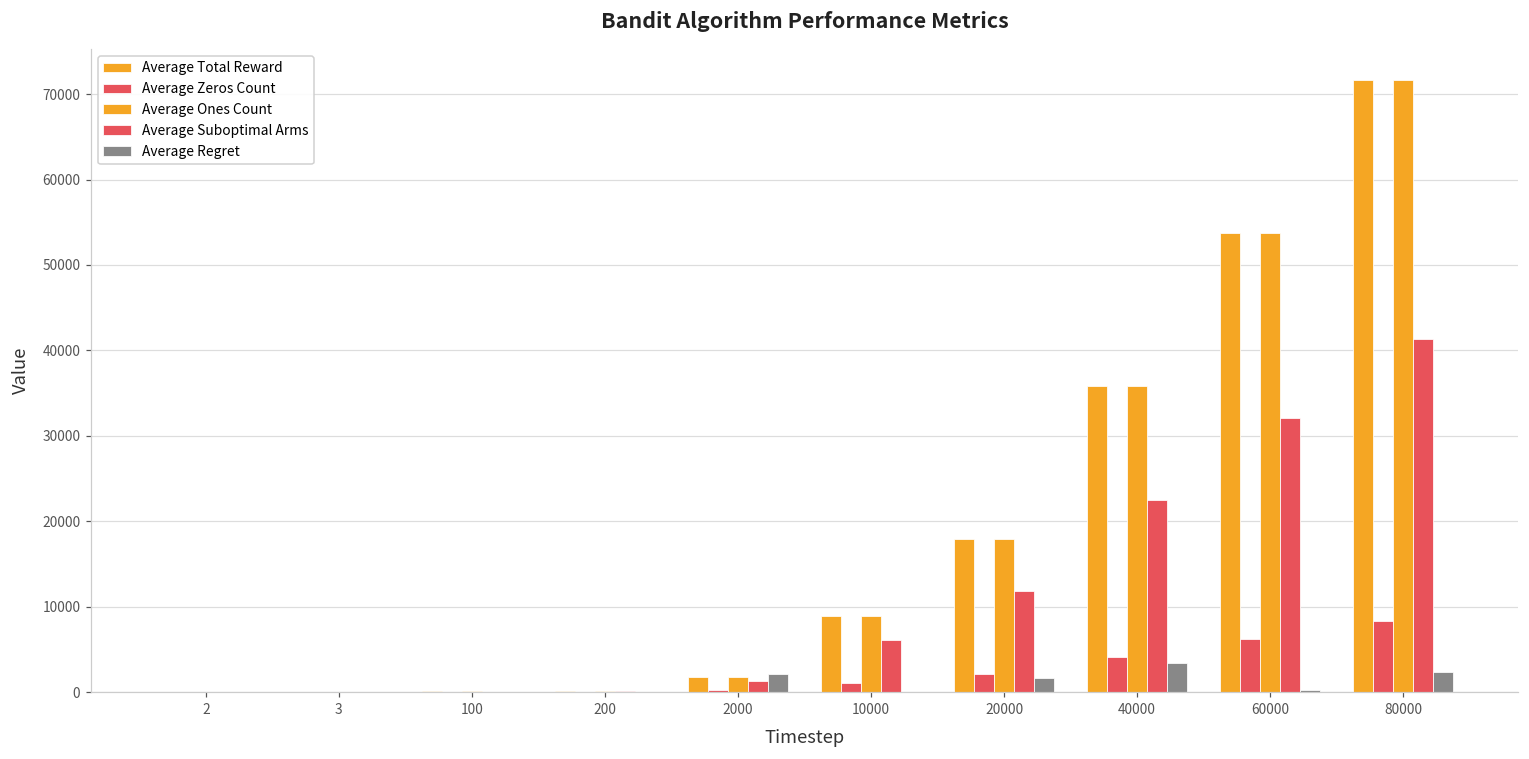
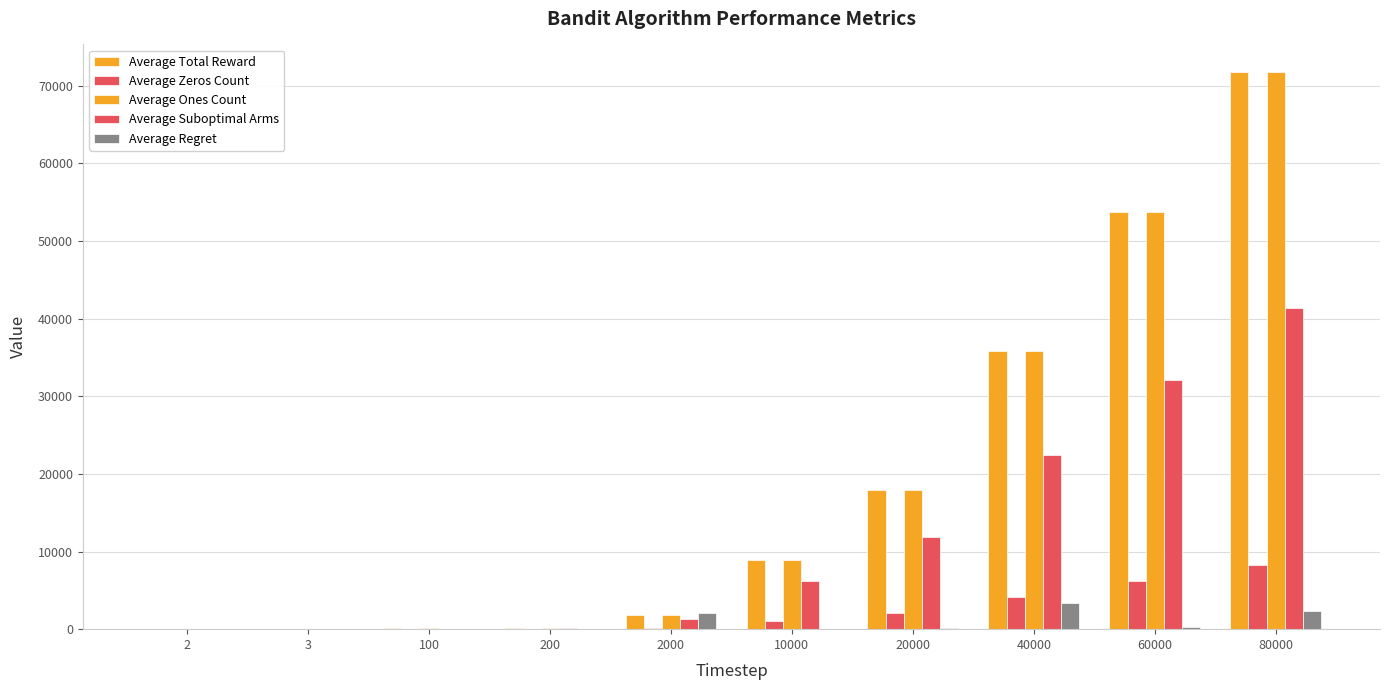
  {
    "Average Regret": {
      "2000": 2000,
-     "20000": 2000,
+     "20000": 0,
      "40000": 3000,
      "80000": 2000
    }
  }
